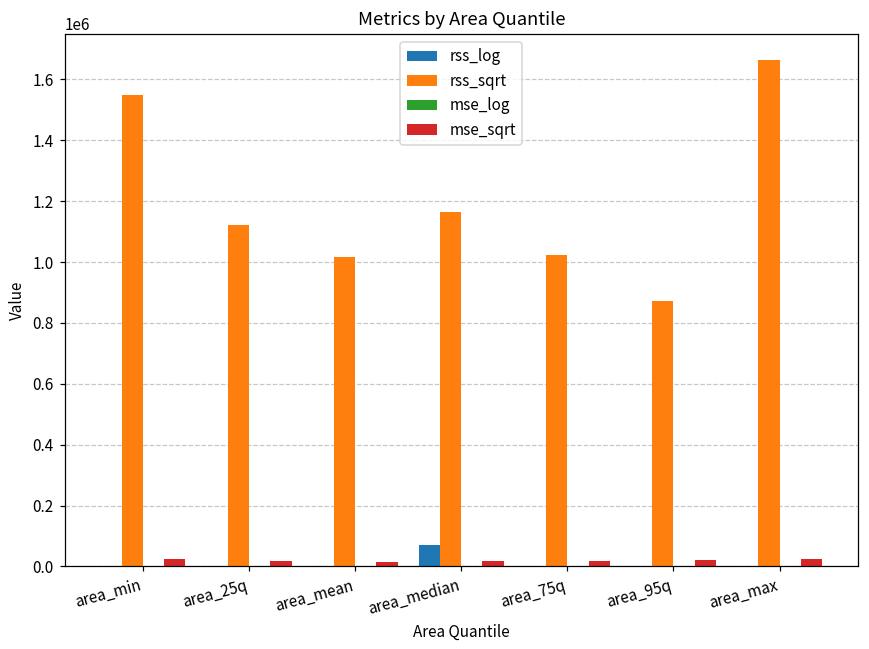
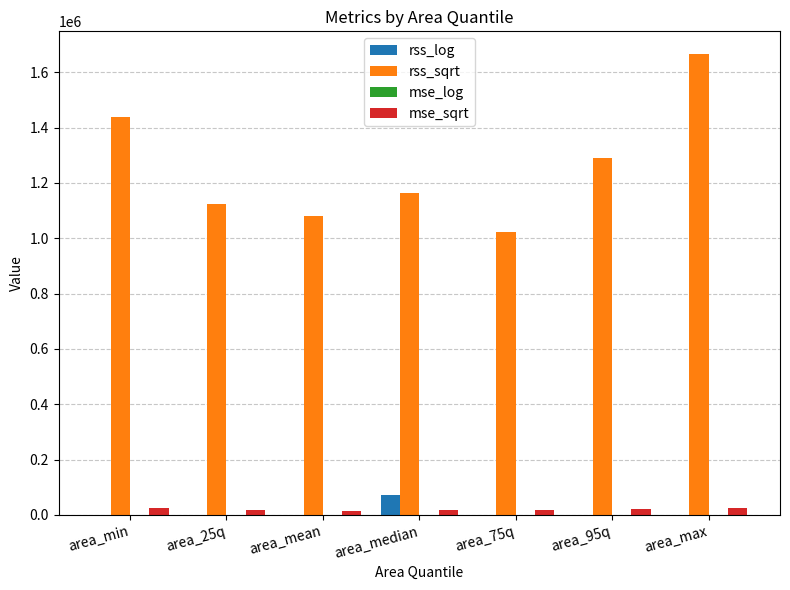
  {
    "rss_log": {
      "area_median": 70000
    },
    "rss_sqrt": {
-     "area_min": 1550000,
+     "area_min": 1440000,
      "area_25q": 1120000,
-     "area_mean": 1020000,
+     "area_mean": 1080000,
      "area_median": 1160000,
      "area_75q": 1020000,
-     "area_95q": 870000,
+     "area_95q": 1290000,
      "area_max": 1660000
    },
    "mse_sqrt": {
      "area_min": 20000,
      "area_25q": 20000,
      "area_mean": 20000,
      "area_median": 20000,
      "area_75q": 20000,
      "area_95q": 20000,
      "area_max": 30000
    }
  }
